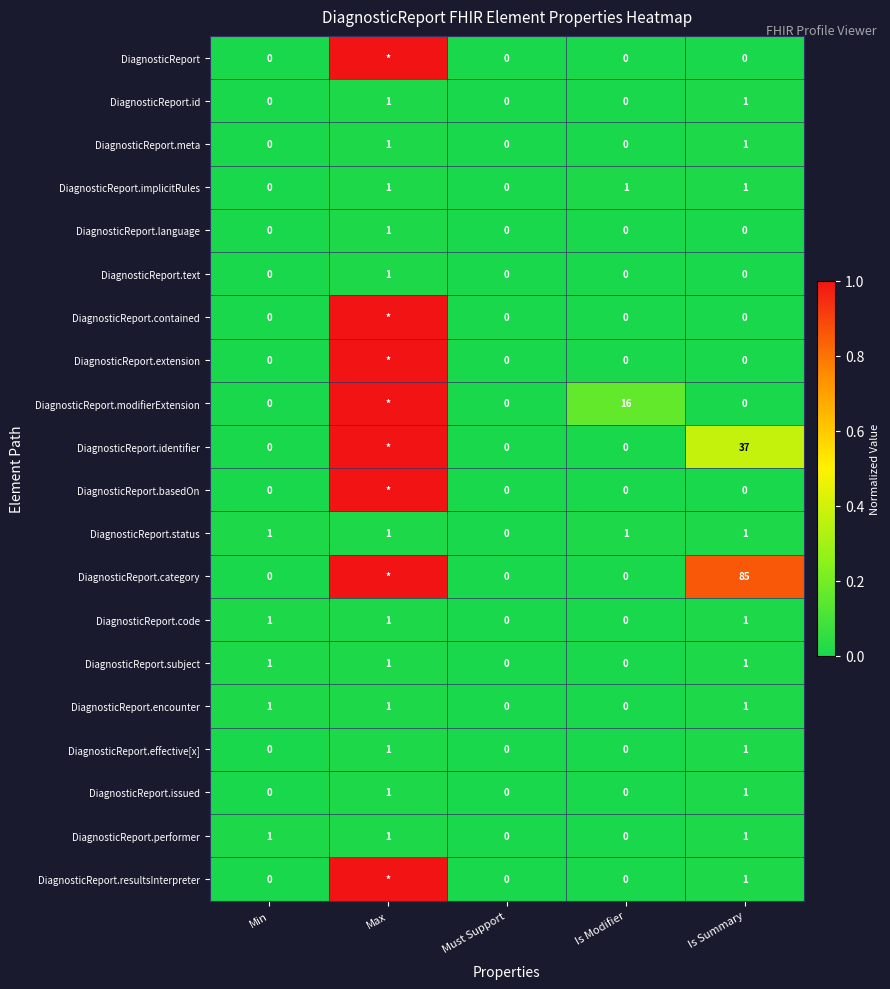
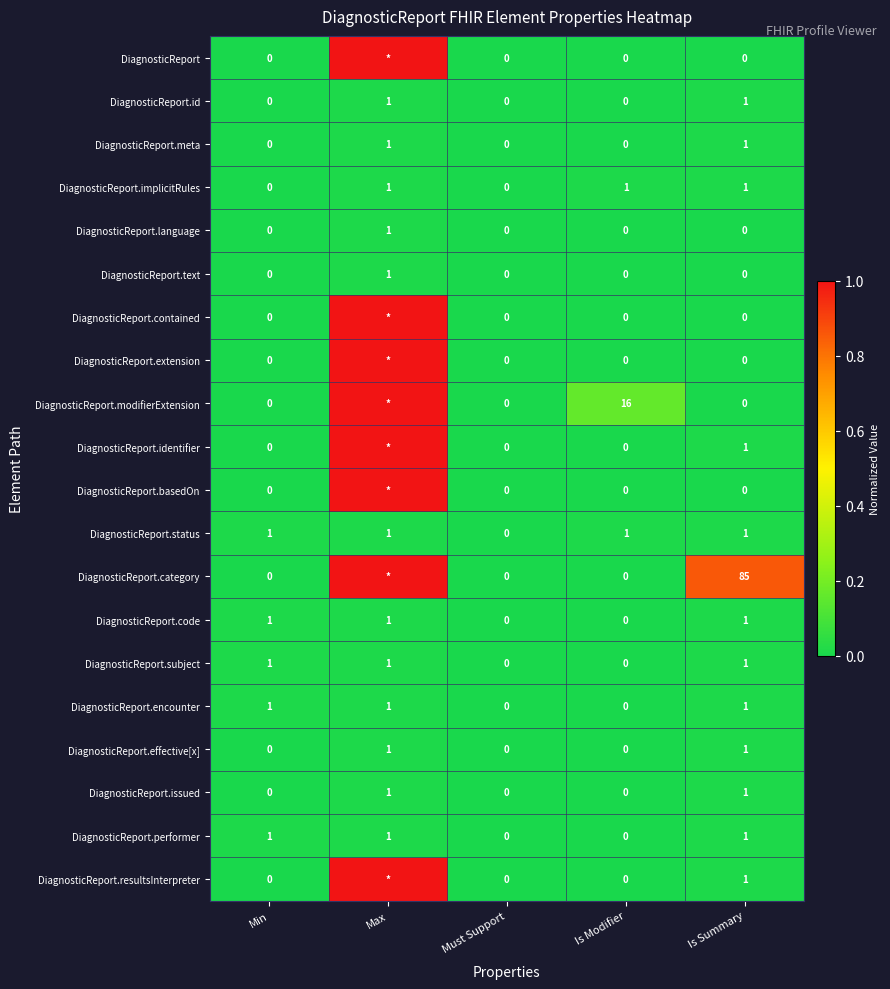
  {
    "DiagnosticReport": {
      "Min": 0,
      "Must Support": 0,
      "Is Modifier": 0,
      "Is Summary": 0
    },
    "DiagnosticReport.id": {
      "Min": 0,
      "Max": 1,
      "Must Support": 0,
      "Is Modifier": 0,
      "Is Summary": 1
    },
    "DiagnosticReport.meta": {
      "Min": 0,
      "Max": 1,
      "Must Support": 0,
      "Is Modifier": 0,
      "Is Summary": 1
    },
    "DiagnosticReport.implicitRules": {
      "Min": 0,
      "Max": 1,
      "Must Support": 0,
      "Is Modifier": 1,
      "Is Summary": 1
    },
    "DiagnosticReport.language": {
      "Min": 0,
      "Max": 1,
      "Must Support": 0,
      "Is Modifier": 0,
      "Is Summary": 0
    },
    "DiagnosticReport.text": {
      "Min": 0,
      "Max": 1,
      "Must Support": 0,
      "Is Modifier": 0,
      "Is Summary": 0
    },
    "DiagnosticReport.contained": {
      "Min": 0,
      "Must Support": 0,
      "Is Modifier": 0,
      "Is Summary": 0
    },
    "DiagnosticReport.extension": {
      "Min": 0,
      "Must Support": 0,
      "Is Modifier": 0,
      "Is Summary": 0
    },
    "DiagnosticReport.modifierExtension": {
      "Min": 0,
      "Must Support": 0,
      "Is Modifier": 16,
      "Is Summary": 0
    },
    "DiagnosticReport.identifier": {
      "Min": 0,
      "Must Support": 0,
      "Is Modifier": 0,
-     "Is Summary": 37
+     "Is Summary": 1
    },
    "DiagnosticReport.basedOn": {
      "Min": 0,
      "Must Support": 0,
      "Is Modifier": 0,
      "Is Summary": 0
    },
    "DiagnosticReport.status": {
      "Min": 1,
      "Max": 1,
      "Must Support": 0,
      "Is Modifier": 1,
      "Is Summary": 1
    },
    "DiagnosticReport.category": {
      "Min": 0,
      "Must Support": 0,
      "Is Modifier": 0,
      "Is Summary": 85
    },
    "DiagnosticReport.code": {
      "Min": 1,
      "Max": 1,
      "Must Support": 0,
      "Is Modifier": 0,
      "Is Summary": 1
    },
    "DiagnosticReport.subject": {
      "Min": 1,
      "Max": 1,
      "Must Support": 0,
      "Is Modifier": 0,
      "Is Summary": 1
    },
    "DiagnosticReport.encounter": {
      "Min": 1,
      "Max": 1,
      "Must Support": 0,
      "Is Modifier": 0,
      "Is Summary": 1
    },
    "DiagnosticReport.effective[x]": {
      "Min": 0,
      "Max": 1,
      "Must Support": 0,
      "Is Modifier": 0,
      "Is Summary": 1
    },
    "DiagnosticReport.issued": {
      "Min": 0,
      "Max": 1,
      "Must Support": 0,
      "Is Modifier": 0,
      "Is Summary": 1
    },
    "DiagnosticReport.performer": {
      "Min": 1,
      "Max": 1,
      "Must Support": 0,
      "Is Modifier": 0,
      "Is Summary": 1
    },
    "DiagnosticReport.resultsInterpreter": {
      "Min": 0,
      "Must Support": 0,
      "Is Modifier": 0,
      "Is Summary": 1
    }
  }
